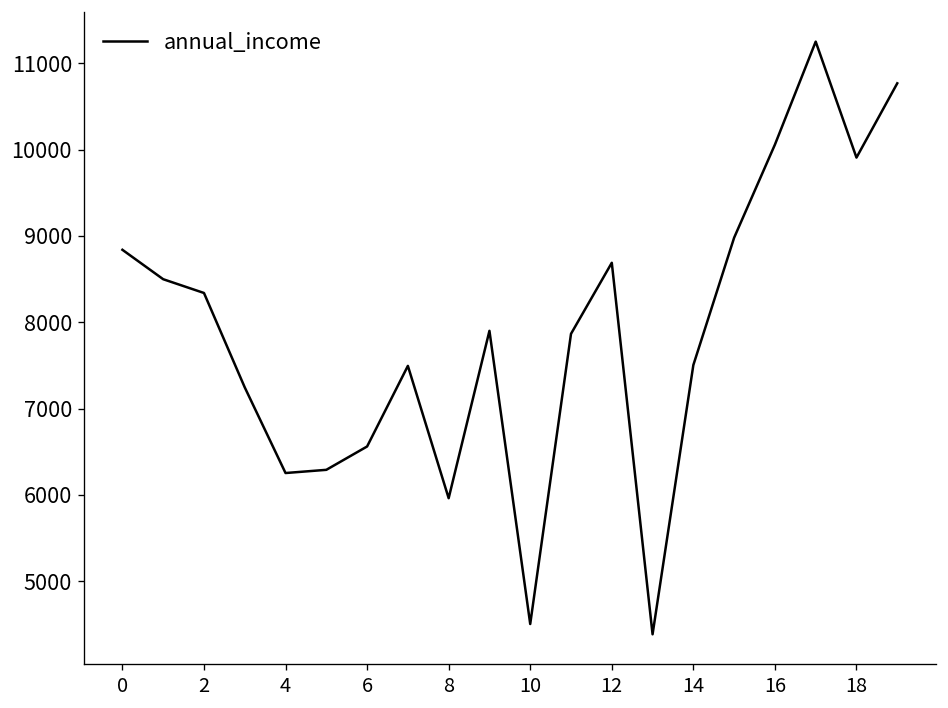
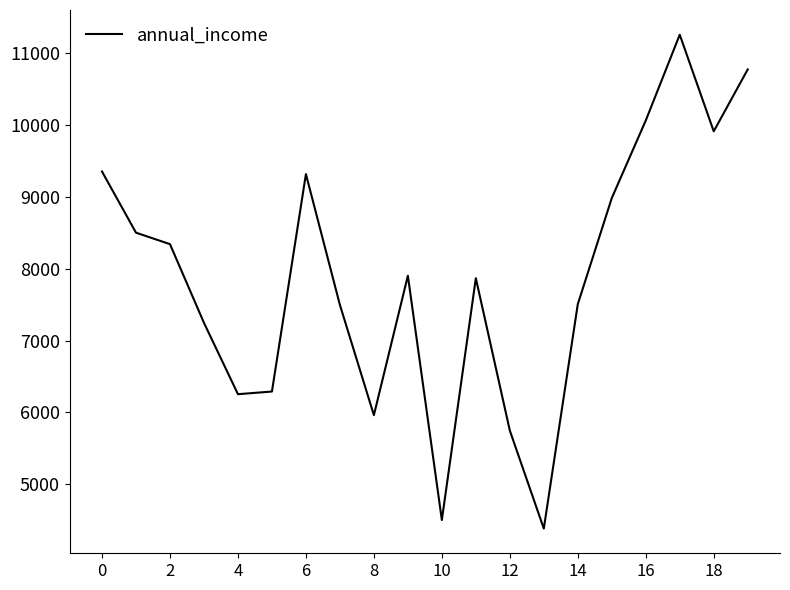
  {
-   "0": 8800,
+   "0": 9300,
    "2": 8300,
    "4": 6300,
-   "6": 6600,
+   "6": 9300,
    "8": 6000,
    "10": 4500,
-   "12": 8700,
+   "12": 5700,
    "14": 7500,
    "16": 10100,
    "18": 9900
  }
